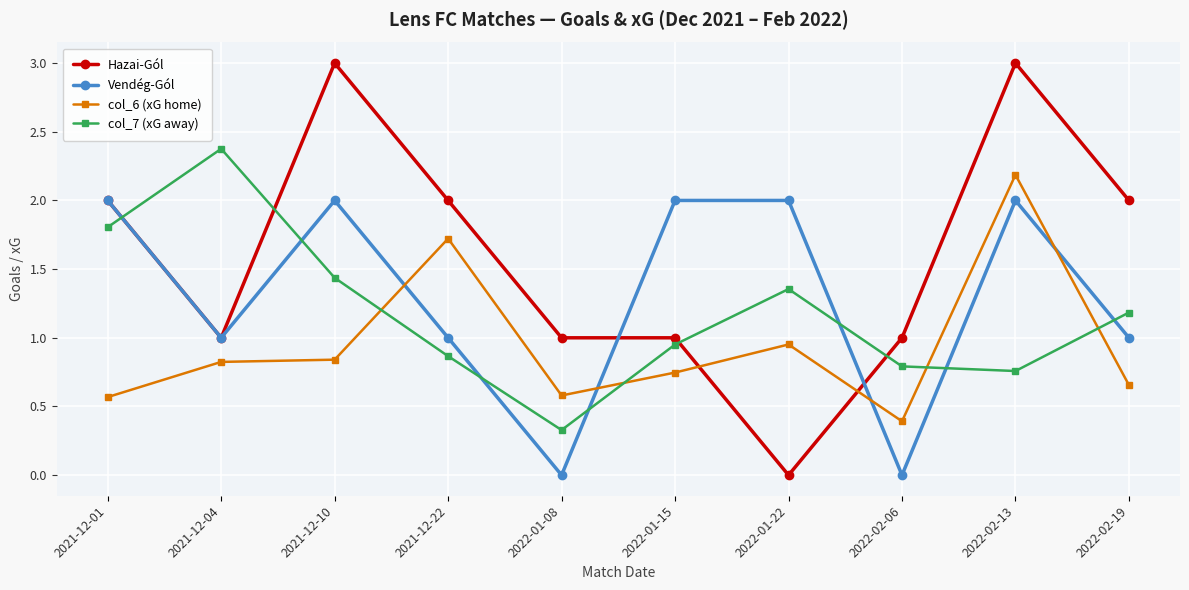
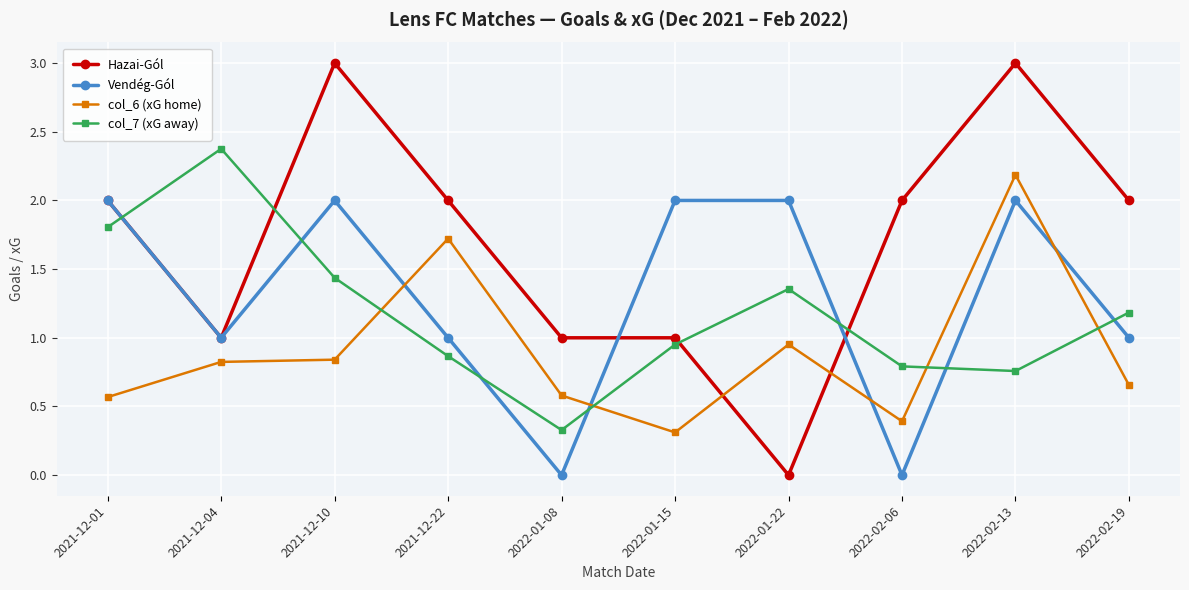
  {
    "Hazai-Gól": {
      "2021-12-10": 3,
      "2021-12-22": 2,
      "2022-01-08": 1,
      "2022-01-15": 1,
      "2022-01-22": 0,
-     "2022-02-06": 1,
+     "2022-02-06": 2,
      "2022-02-13": 3,
      "2022-02-19": 2
    },
    "Vendég-Gól": {
      "2021-12-10": 2.00,
      "2021-12-22": 1.00,
      "2022-01-08": 0.00,
      "2022-01-15": 2.00,
      "2022-01-22": 2.00,
      "2022-02-06": 0.00,
      "2022-02-13": 2.00,
      "2022-02-19": 1.00
    },
    "col_6 (xG home)": {
      "2021-12-01": 0.57,
      "2021-12-04": 0.82,
      "2021-12-10": 0.84,
      "2021-12-22": 1.72,
      "2022-01-08": 0.58,
-     "2022-01-15": 0.75,
+     "2022-01-15": 0.31,
      "2022-01-22": 0.95,
      "2022-02-06": 0.39,
      "2022-02-13": 2.19,
      "2022-02-19": 0.66
    },
    "col_7 (xG away)": {
      "2021-12-01": 1.81,
      "2021-12-04": 2.38,
      "2021-12-10": 1.44,
      "2021-12-22": 0.87,
      "2022-01-08": 0.33,
      "2022-01-15": 0.95,
      "2022-01-22": 1.35,
      "2022-02-06": 0.79,
      "2022-02-13": 0.76,
      "2022-02-19": 1.18
    }
  }
